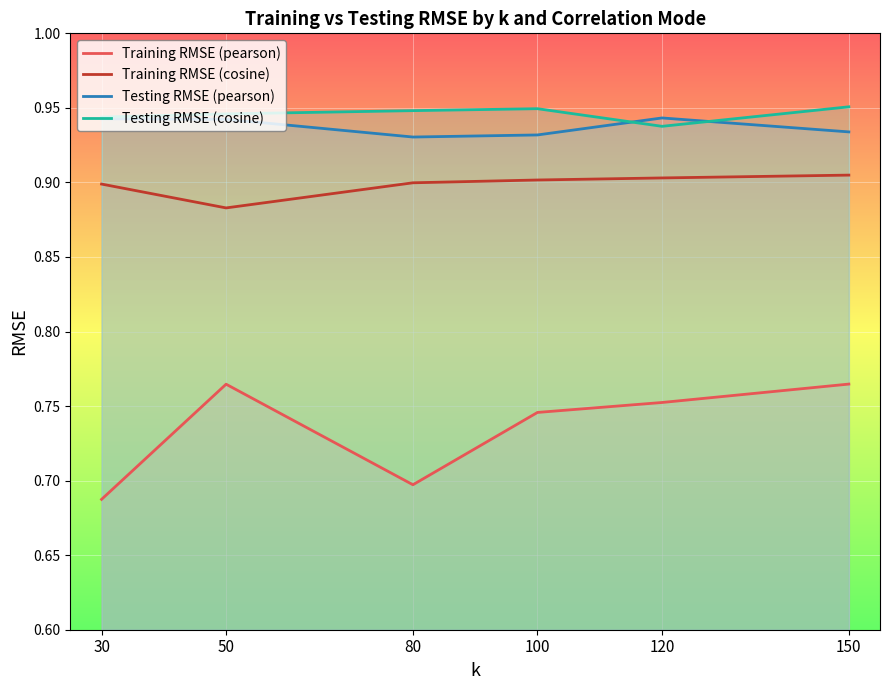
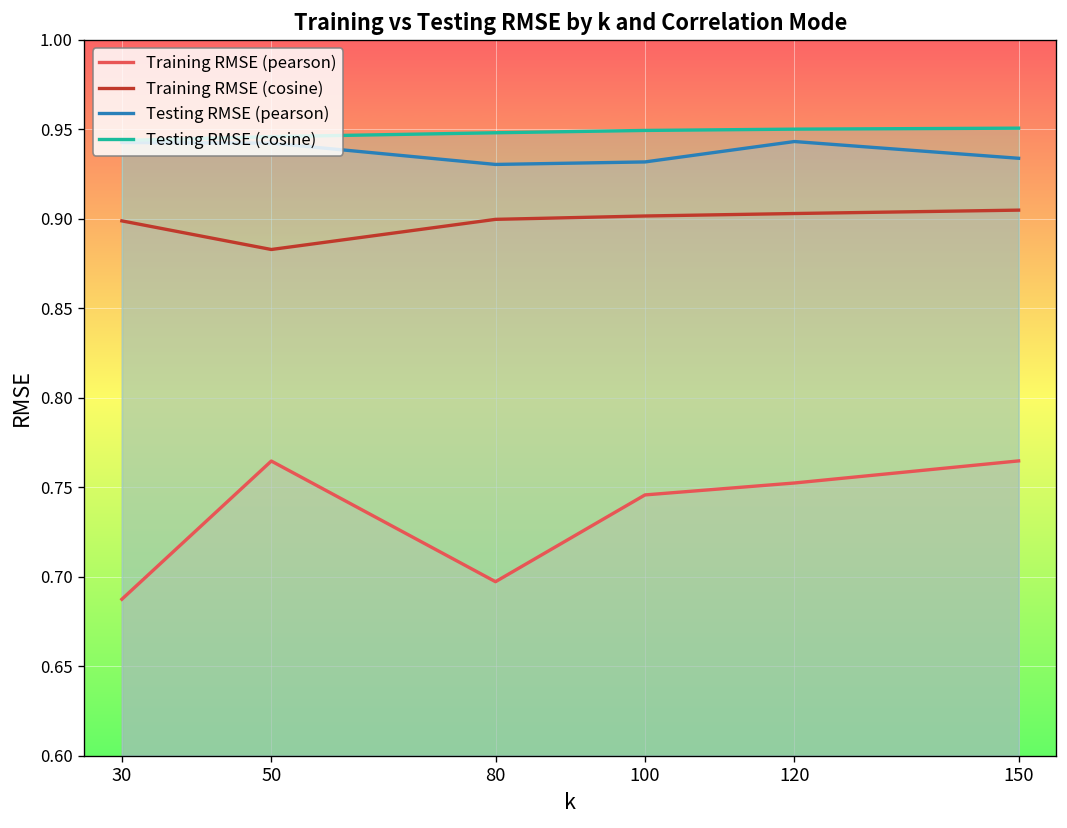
  {
    "Training RMSE (pearson)": {
      "30": 0.687,
      "50": 0.765,
      "80": 0.697,
      "100": 0.746,
      "120": 0.752,
      "150": 0.765
    },
    "Training RMSE (cosine)": {
      "30": 0.899,
      "50": 0.883,
      "80": 0.900,
      "100": 0.902,
      "120": 0.903,
      "150": 0.905
    },
    "Testing RMSE (pearson)": {
      "80": 0.930,
      "100": 0.932,
      "120": 0.943,
      "150": 0.934
    },
    "Testing RMSE (cosine)": {
      "80": 0.948,
      "100": 0.949,
-     "120": 0.938,
+     "120": 0.950,
      "150": 0.951
    }
  }
